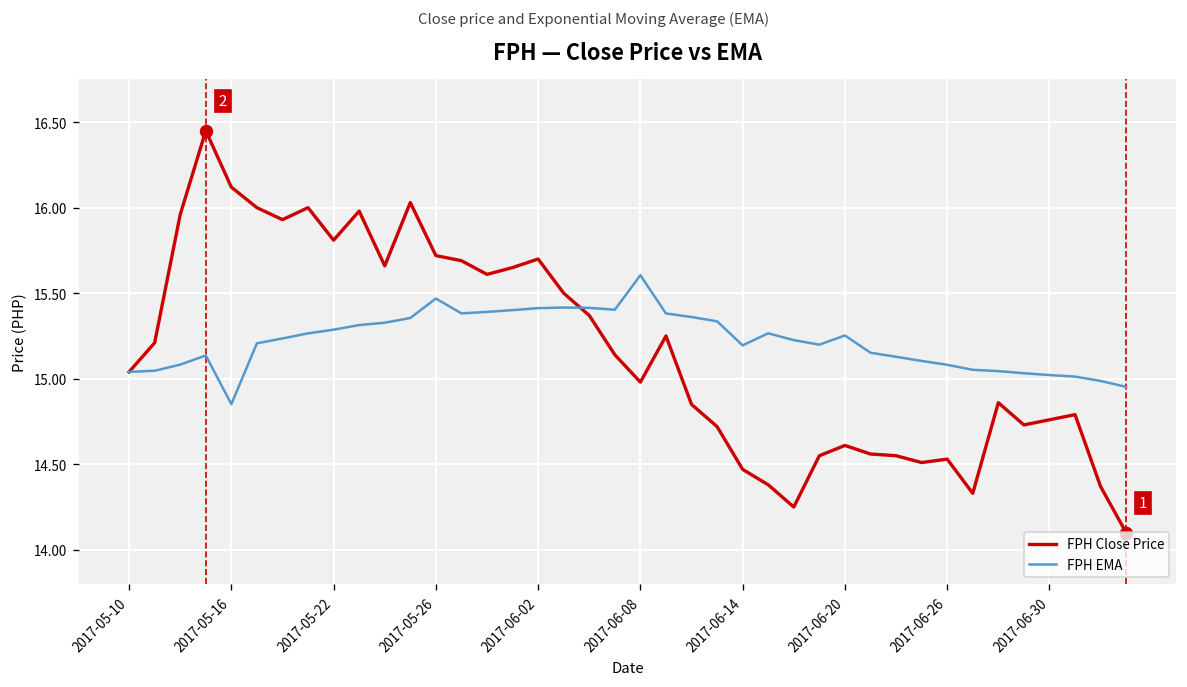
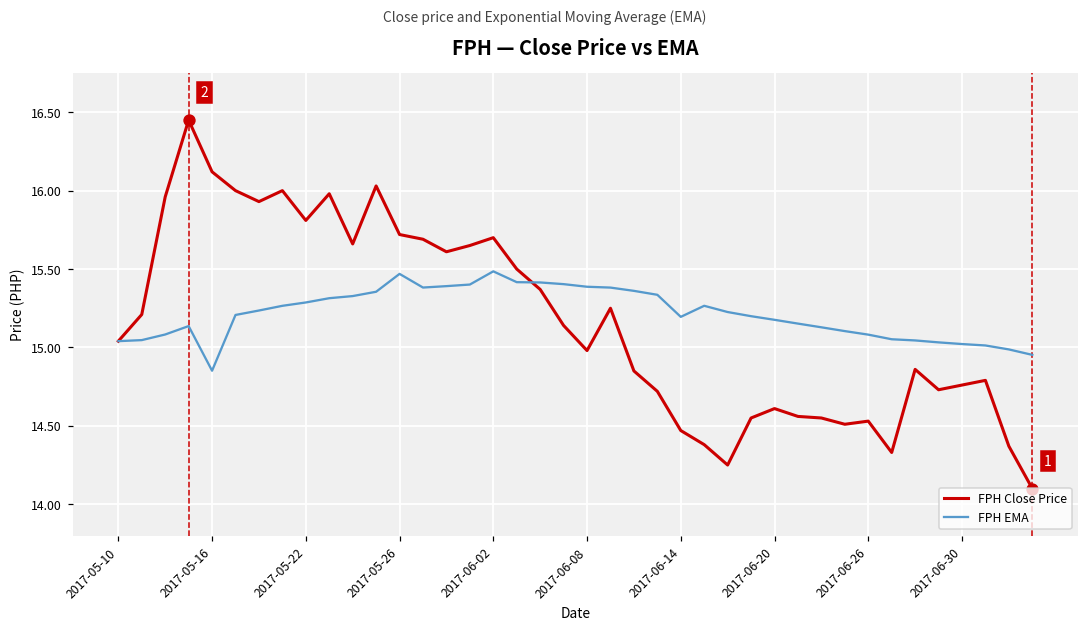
  {
    "FPH EMA": {
      "2017-05-16": 14.85,
      "2017-05-22": 15.29,
      "2017-05-26": 15.47,
-     "2017-06-02": 15.41,
-     "2017-06-08": 15.61,
+     "2017-06-02": 15.49,
+     "2017-06-08": 15.39,
      "2017-06-14": 15.19,
-     "2017-06-20": 15.25,
+     "2017-06-20": 15.18,
      "2017-06-26": 15.08,
      "2017-06-30": 15.02
    }
  }
